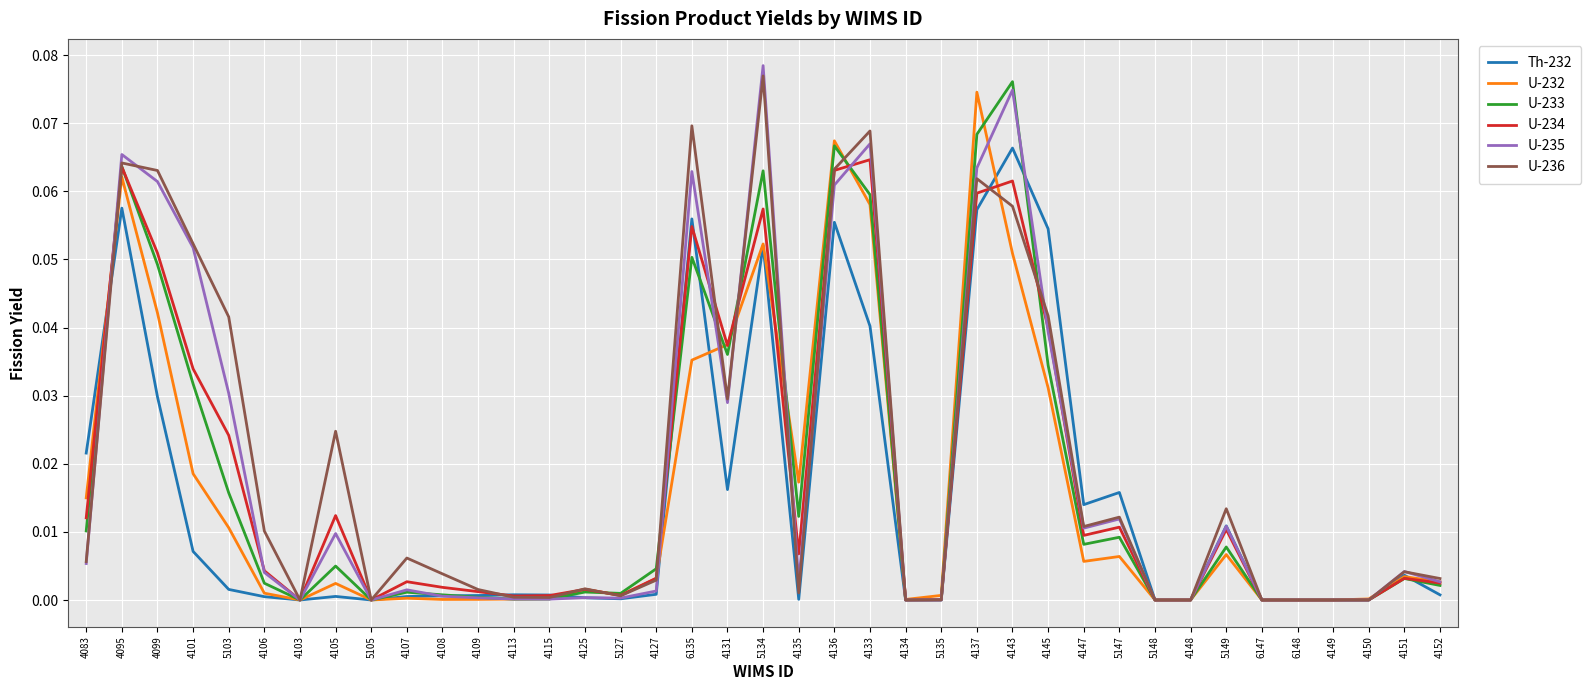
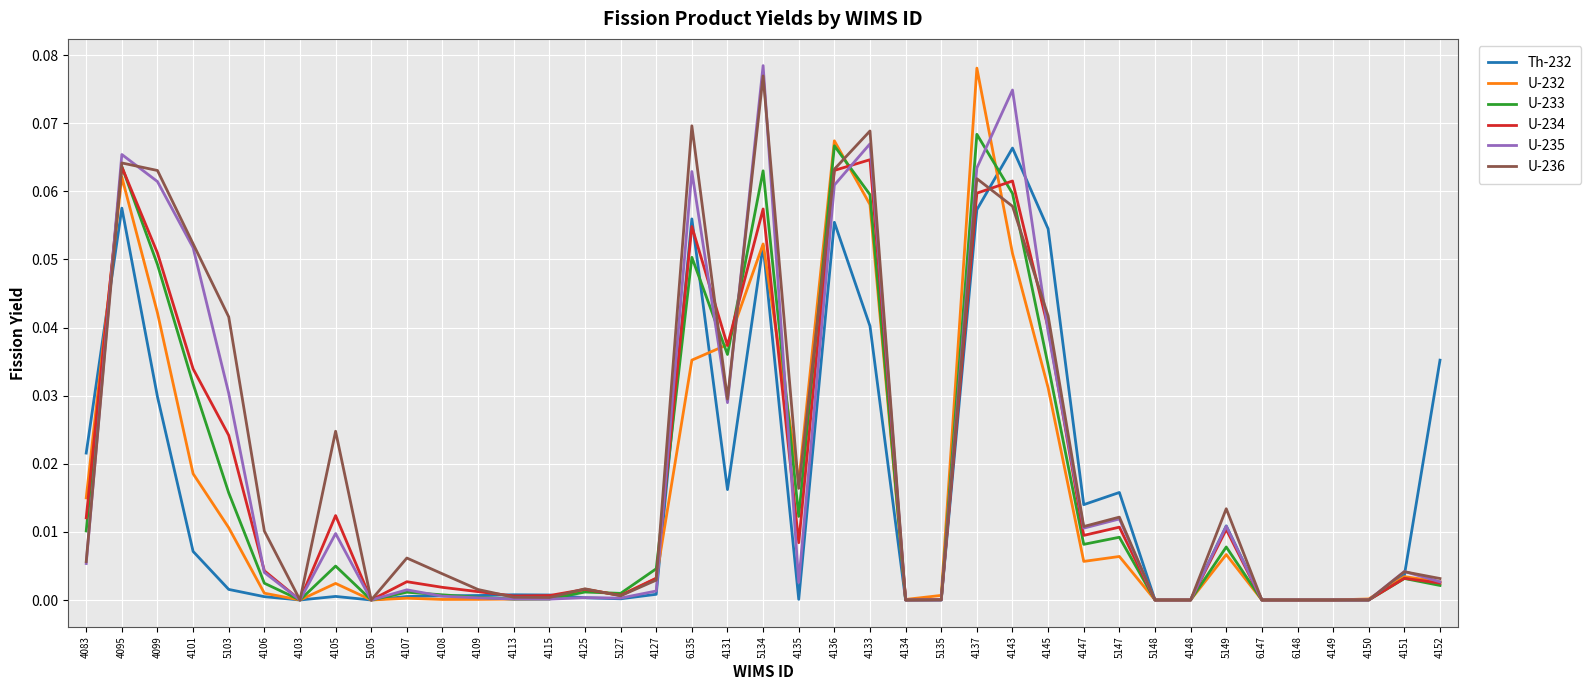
  {
    "Th-232": {
      "4083": 0.022,
      "4095": 0.058,
      "4099": 0.030,
      "4101": 0.007,
      "5103": 0.002,
      "4106": 0.000,
      "4105": 0.001,
      "4127": 0.001,
      "6135": 0.056,
      "4131": 0.016,
      "4135": 0.000,
      "4136": 0.055,
      "4133": 0.040,
      "4137": 0.057,
      "4143": 0.066,
      "4145": 0.054,
      "4147": 0.014,
      "5147": 0.016,
-     "4152": 0.001
+     "4152": 0.035
    },
    "U-232": {
      "4083": 0.015,
      "4095": 0.062,
      "4099": 0.042,
      "4101": 0.019,
      "5103": 0.011,
      "4106": 0.001,
      "4105": 0.002,
      "4108": 0.000,
      "6135": 0.035,
      "4135": 0.017,
      "4136": 0.067,
      "4133": 0.058,
      "5135": 0.001,
-     "4137": 0.075,
+     "4137": 0.078,
      "4143": 0.051,
      "4145": 0.031,
      "4147": 0.006,
      "5147": 0.006,
      "5149": 0.007
    },
    "U-233": {
      "4083": 0.010,
      "4099": 0.049,
      "4101": 0.032,
      "5103": 0.016,
      "4106": 0.002,
      "4105": 0.005,
      "4125": 0.001,
      "4127": 0.005,
      "6135": 0.050,
      "4131": 0.036,
      "5134": 0.063,
      "4135": 0.012,
      "4136": 0.067,
      "4133": 0.060,
      "4137": 0.068,
-     "4143": 0.076,
+     "4143": 0.060,
      "4145": 0.034,
      "4147": 0.008,
      "5147": 0.009,
      "5149": 0.008
    },
    "U-234": {
      "4083": 0.012,
      "4099": 0.051,
      "4101": 0.034,
      "5103": 0.024,
      "4105": 0.012,
      "4107": 0.003,
      "4108": 0.002,
      "6135": 0.055,
      "5134": 0.057,
-     "4135": 0.007,
+     "4135": 0.008,
      "4133": 0.065,
      "4137": 0.060,
      "4143": 0.062,
      "4145": 0.040,
      "4147": 0.009,
      "5147": 0.011,
      "5149": 0.010
    },
    "U-235": {
      "4095": 0.065,
      "4099": 0.061,
      "4101": 0.052,
      "5103": 0.030,
      "4105": 0.010,
      "4127": 0.001,
      "6135": 0.063,
      "4131": 0.029,
      "5134": 0.078,
      "4135": 0.003,
      "4136": 0.061,
      "4133": 0.067,
      "4137": 0.063,
      "4143": 0.075,
      "4145": 0.039
    },
    "U-236": {
      "4095": 0.064,
      "4099": 0.063,
      "4101": 0.052,
      "5103": 0.042,
      "4106": 0.010,
      "4105": 0.025,
      "4107": 0.006,
      "4108": 0.004,
      "6135": 0.070,
      "4131": 0.030,
      "5134": 0.077,
-     "4135": 0.001,
+     "4135": 0.016,
      "4133": 0.069,
      "4137": 0.062,
      "4143": 0.058,
      "4145": 0.042,
      "5149": 0.013,
      "4152": 0.003
    }
  }
